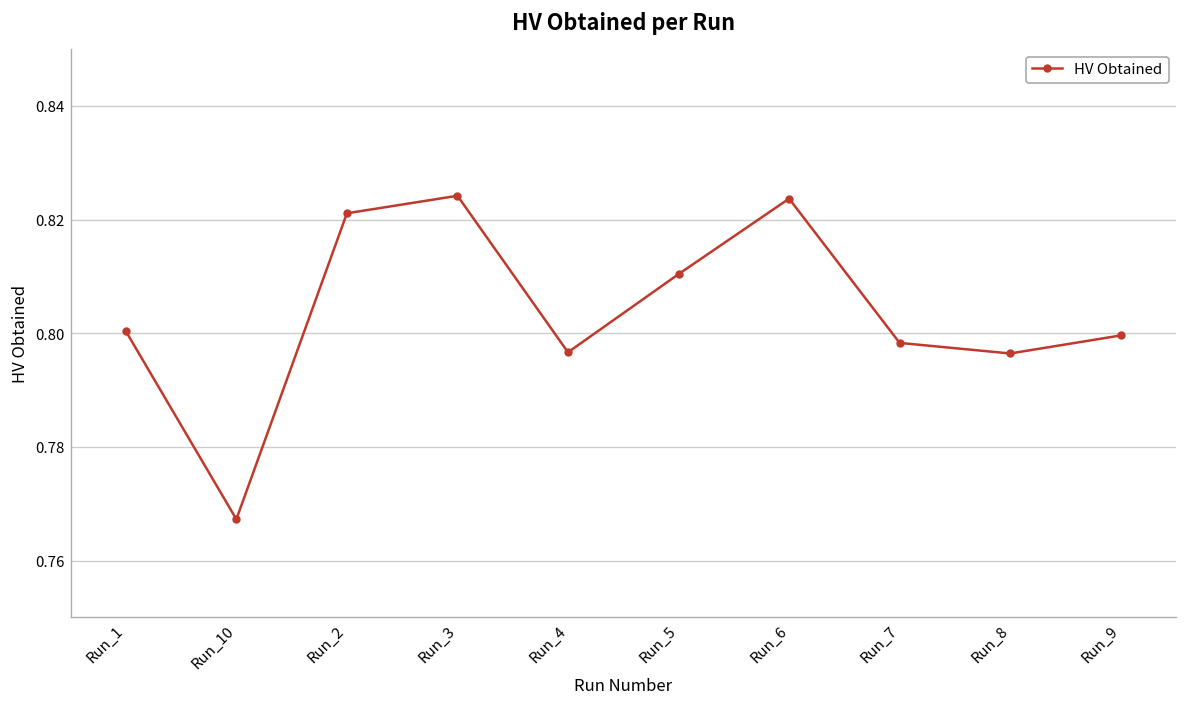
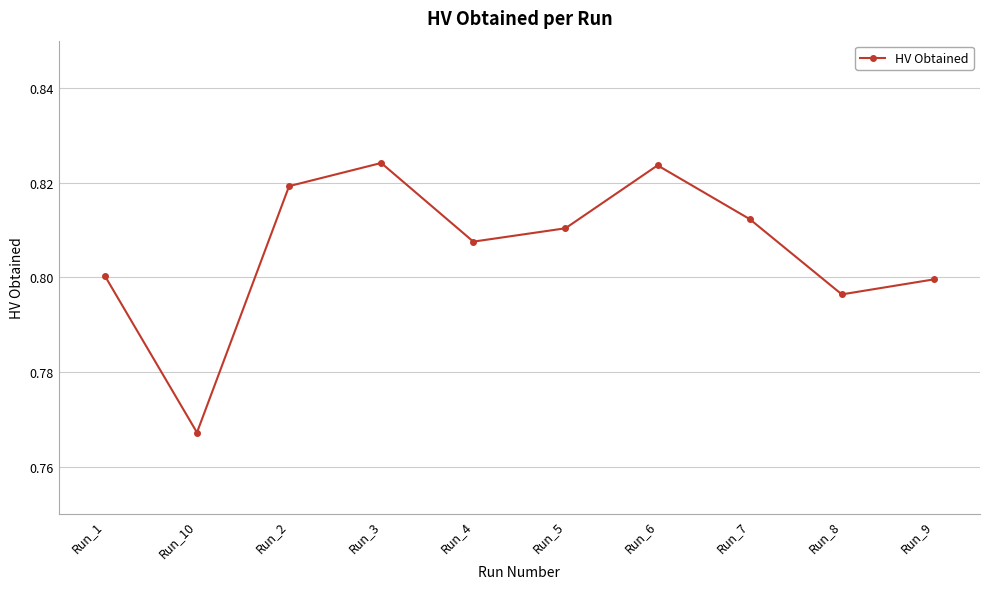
  {
    "Run_1": 0.800,
    "Run_10": 0.767,
-   "Run_2": 0.821,
+   "Run_2": 0.819,
    "Run_3": 0.824,
-   "Run_4": 0.797,
+   "Run_4": 0.808,
    "Run_5": 0.810,
    "Run_6": 0.824,
-   "Run_7": 0.798,
+   "Run_7": 0.812,
    "Run_8": 0.796,
    "Run_9": 0.800
  }
